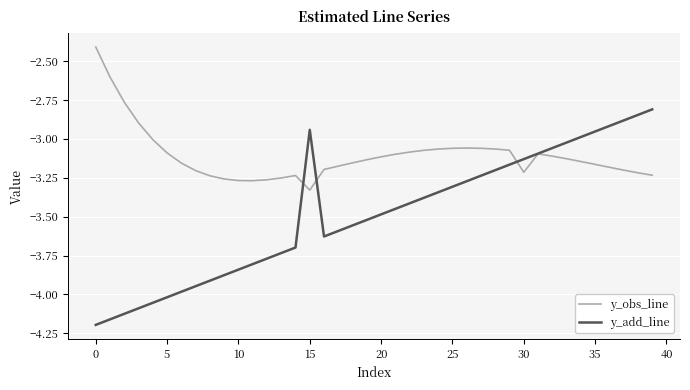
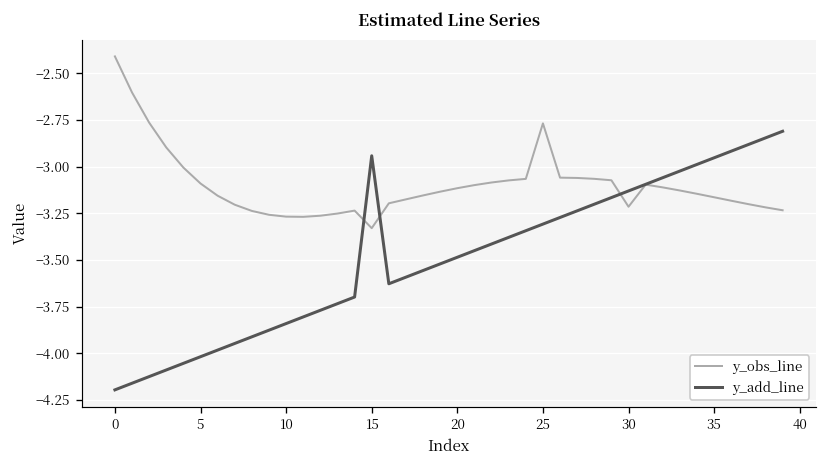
  {
    "y_obs_line": {
      "0": -2.41,
      "5": -3.09,
      "10": -3.27,
      "15": -3.33,
      "20": -3.12,
-     "25": -3.06,
+     "25": -2.77,
      "30": -3.21,
      "35": -3.16
    },
    "y_add_line": {
      "0": -4.20,
      "5": -4.02,
      "10": -3.84,
      "15": -2.94,
      "20": -3.49,
      "25": -3.31,
      "30": -3.13,
      "35": -2.95
    }
  }
